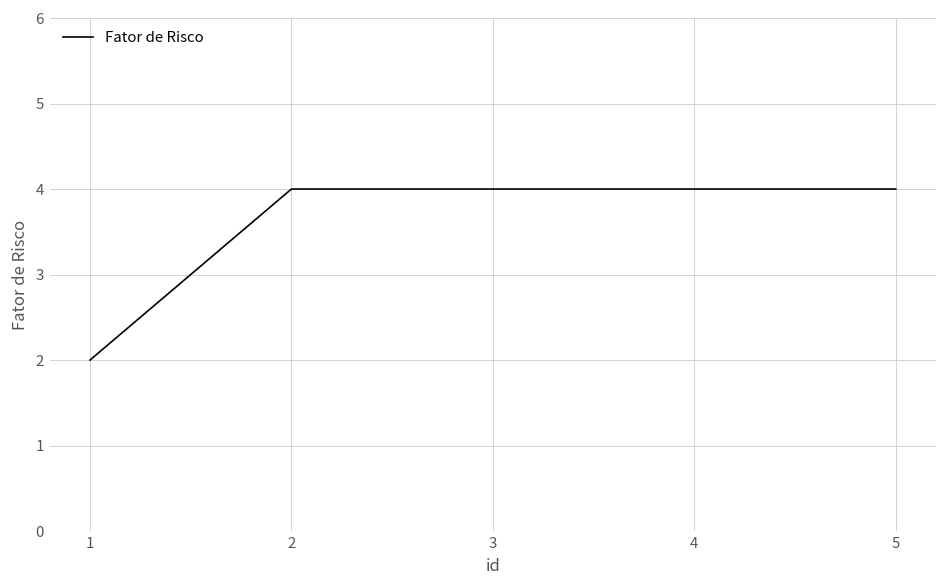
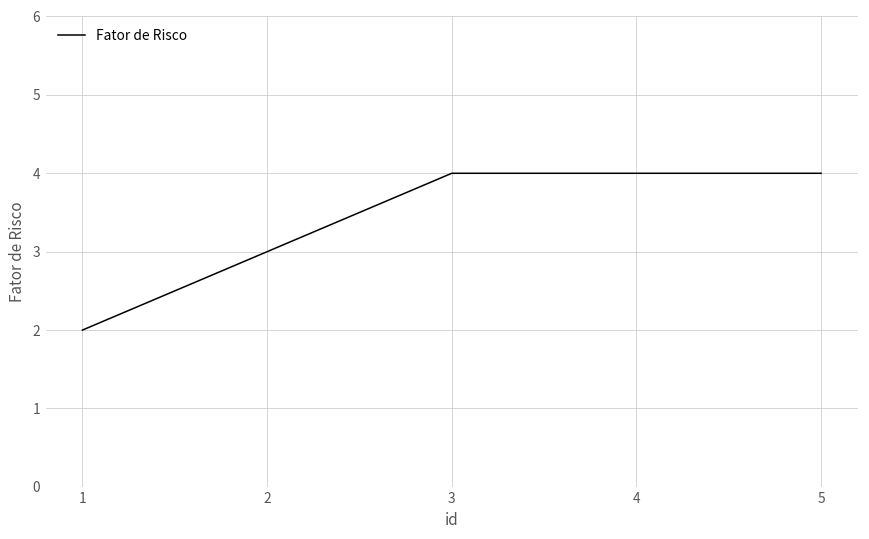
  {
    "1": 2,
-   "2": 4,
+   "2": 3,
    "3": 4,
    "4": 4,
    "5": 4
  }
